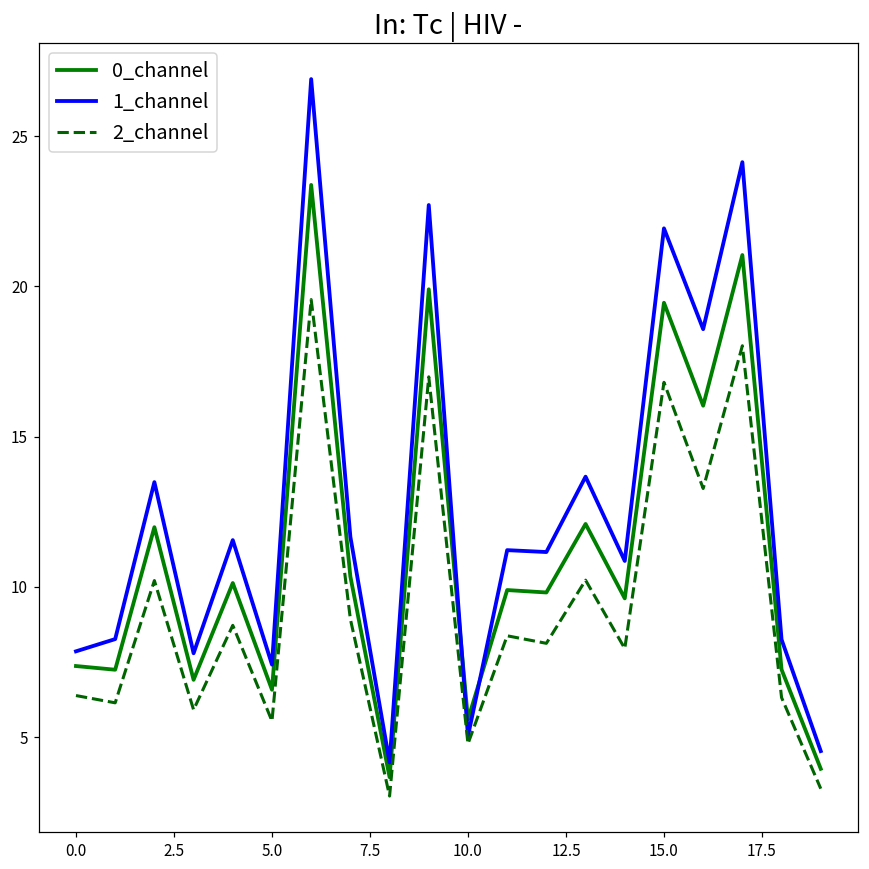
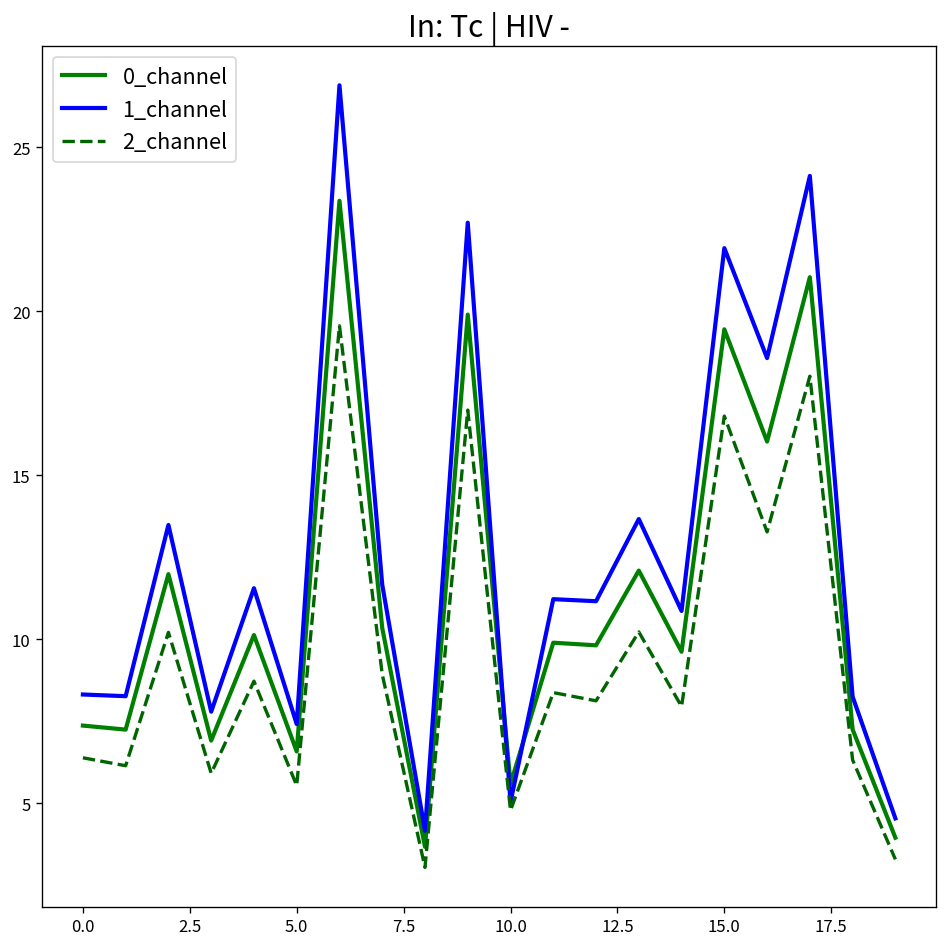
  {
    "1_channel": {
-     "0.0": 7.9,
+     "0.0": 8.3,
      "5.0": 7.4,
      "10.0": 5.0,
      "15.0": 21.9
    }
  }
